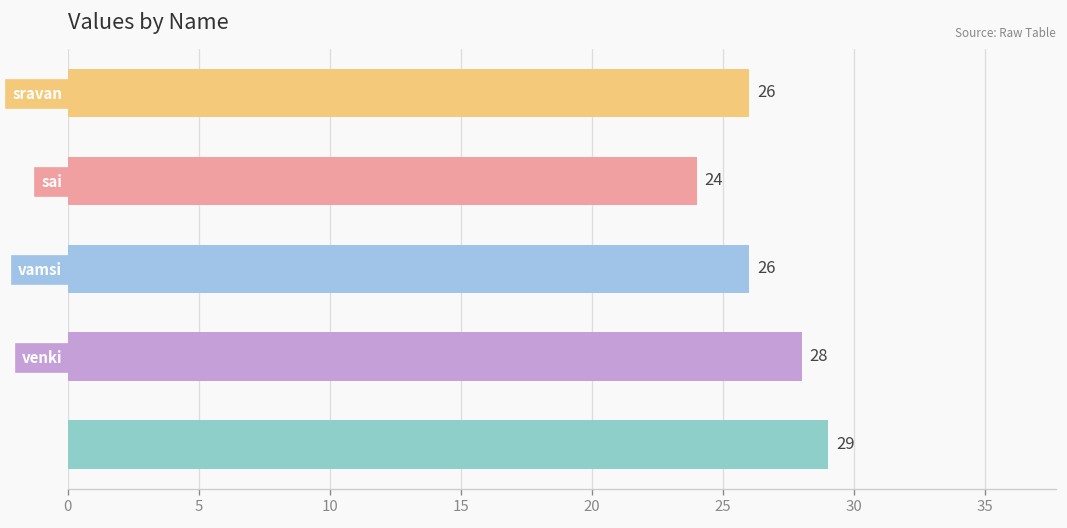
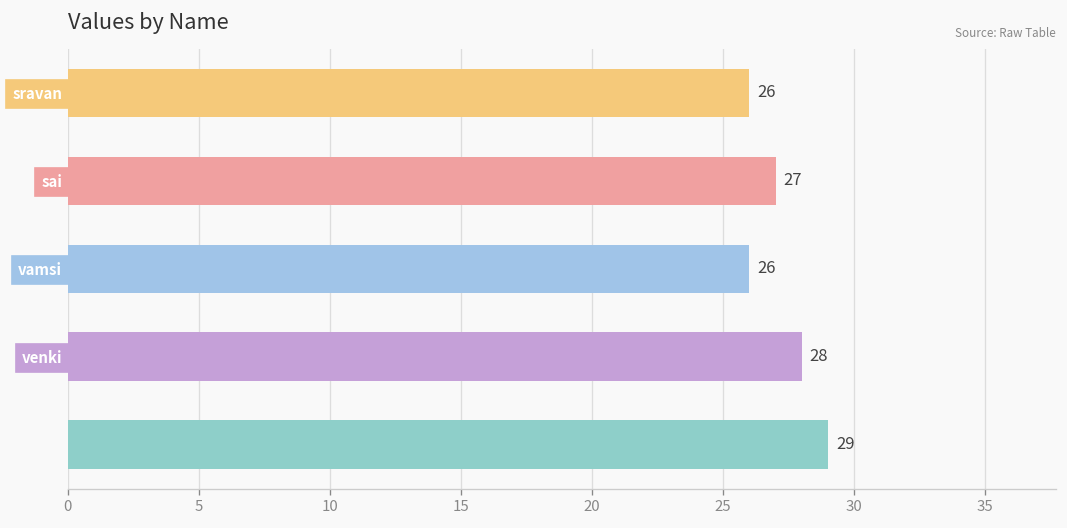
  {
    "sravan": 26,
-   "sai": 24,
+   "sai": 27,
    "vamsi": 26,
    "venki": 28
  }
